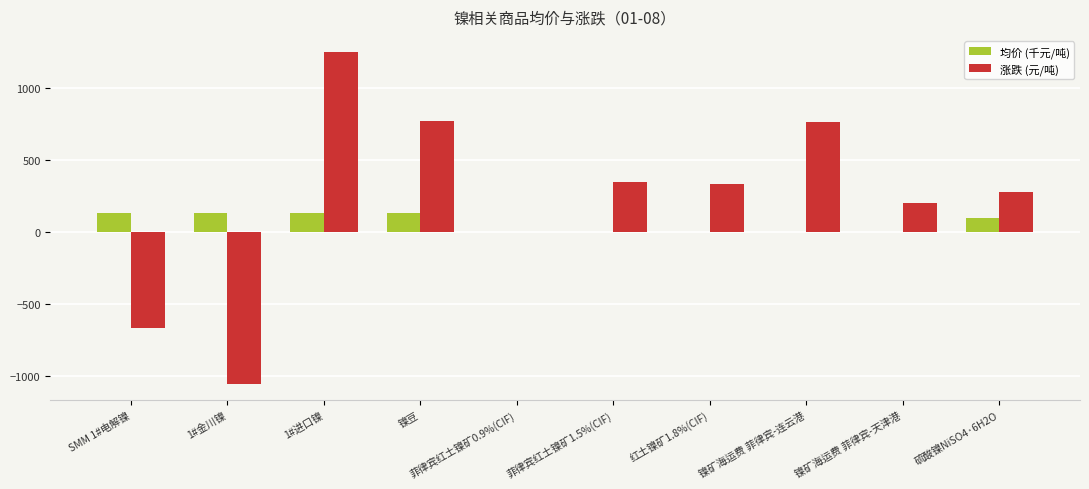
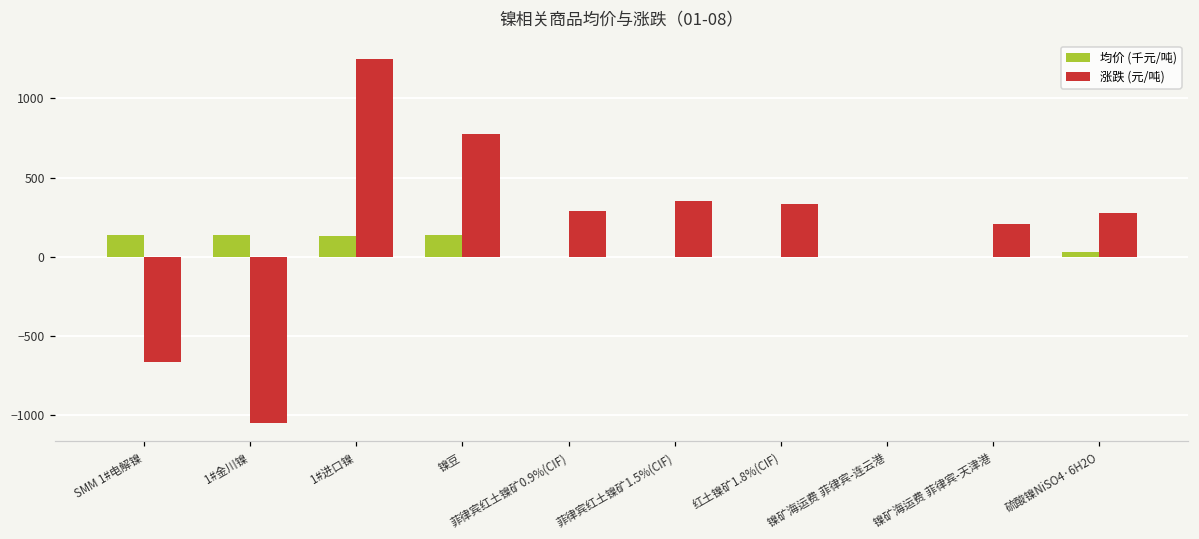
  {
    "均价 (千元/吨)": {
      "SMM 1#电解镍": 130,
      "1#金川镍": 140,
      "1#进口镍": 130,
      "镍豆": 130,
-     "硫酸镍NiSO4·6H2O": 100
+     "硫酸镍NiSO4·6H2O": 30
    },
    "涨跌 (元/吨)": {
      "SMM 1#电解镍": -670,
      "1#金川镍": -1050,
      "1#进口镍": 1250,
      "镍豆": 780,
-     "菲律宾红土镍矿0.9%(CIF)": 0,
+     "菲律宾红土镍矿0.9%(CIF)": 290,
      "菲律宾红土镍矿1.5%(CIF)": 350,
      "红土镍矿1.8%(CIF)": 330,
-     "镍矿海运费 菲律宾-连云港": 770,
+     "镍矿海运费 菲律宾-连云港": 0,
      "镍矿海运费 菲律宾-天津港": 210,
      "硫酸镍NiSO4·6H2O": 280
    }
  }
